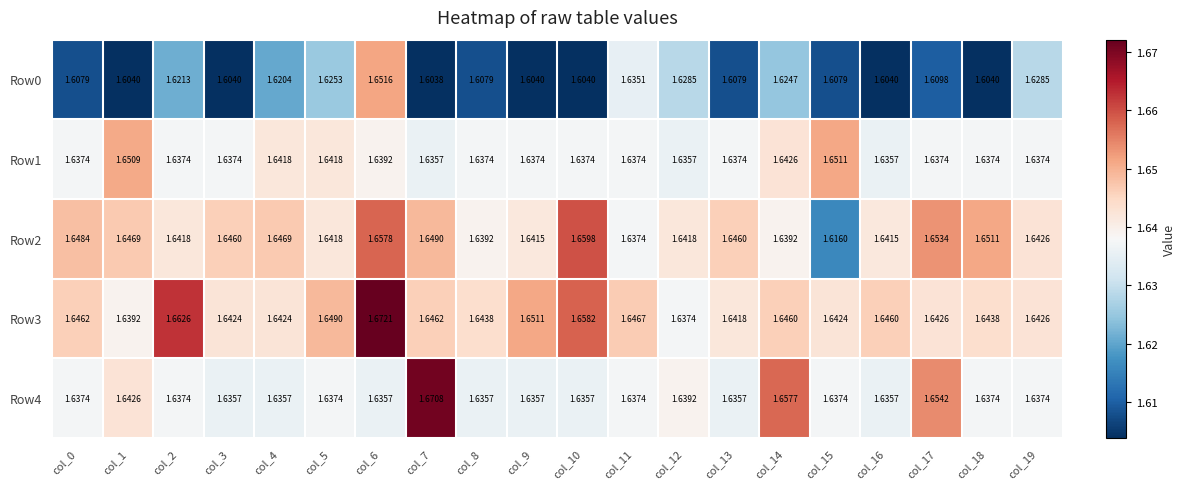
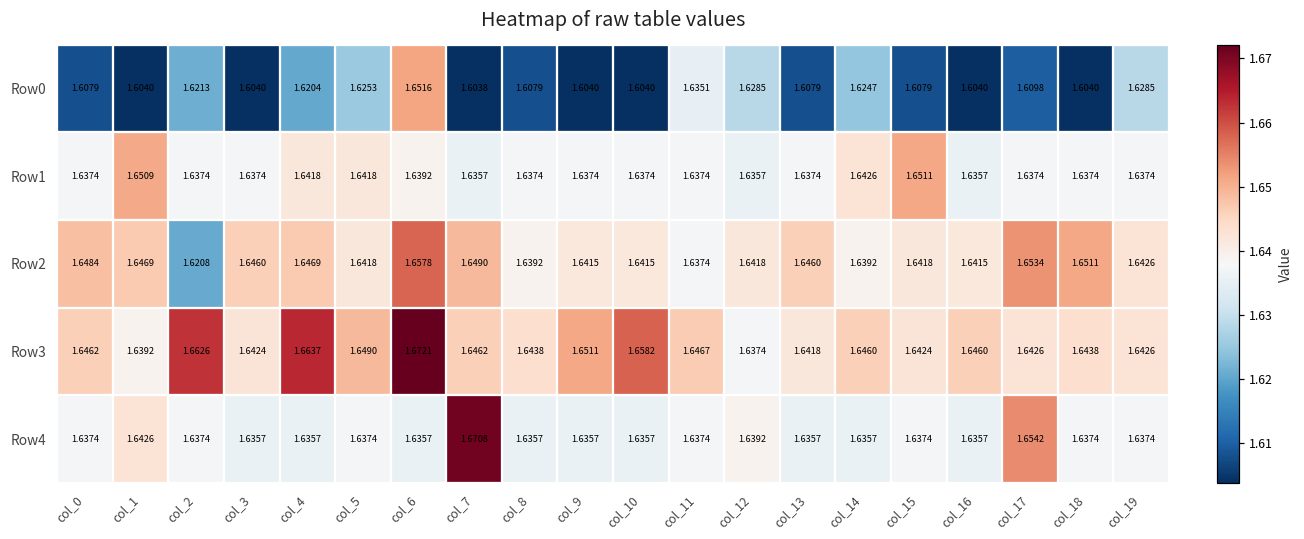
  {
    "Row0": {
      "col_0": 1.6079,
      "col_1": 1.6040,
      "col_2": 1.6213,
      "col_3": 1.6040,
      "col_4": 1.6204,
      "col_5": 1.6253,
      "col_6": 1.6516,
      "col_7": 1.6038,
      "col_8": 1.6079,
      "col_9": 1.6040,
      "col_10": 1.6040,
      "col_11": 1.6351,
      "col_12": 1.6285,
      "col_13": 1.6079,
      "col_14": 1.6247,
      "col_15": 1.6079,
      "col_16": 1.6040,
      "col_17": 1.6098,
      "col_18": 1.6040,
      "col_19": 1.6285
    },
    "Row1": {
      "col_0": 1.6374,
      "col_1": 1.6509,
      "col_2": 1.6374,
      "col_3": 1.6374,
      "col_4": 1.6418,
      "col_5": 1.6418,
      "col_6": 1.6392,
      "col_7": 1.6357,
      "col_8": 1.6374,
      "col_9": 1.6374,
      "col_10": 1.6374,
      "col_11": 1.6374,
      "col_12": 1.6357,
      "col_13": 1.6374,
      "col_14": 1.6426,
      "col_15": 1.6511,
      "col_16": 1.6357,
      "col_17": 1.6374,
      "col_18": 1.6374,
      "col_19": 1.6374
    },
    "Row2": {
      "col_0": 1.6484,
      "col_1": 1.6469,
-     "col_2": 1.6418,
+     "col_2": 1.6208,
      "col_3": 1.6460,
      "col_4": 1.6469,
      "col_5": 1.6418,
      "col_6": 1.6578,
      "col_7": 1.6490,
      "col_8": 1.6392,
      "col_9": 1.6415,
-     "col_10": 1.6598,
+     "col_10": 1.6415,
      "col_11": 1.6374,
      "col_12": 1.6418,
      "col_13": 1.6460,
      "col_14": 1.6392,
-     "col_15": 1.6160,
+     "col_15": 1.6418,
      "col_16": 1.6415,
      "col_17": 1.6534,
      "col_18": 1.6511,
      "col_19": 1.6426
    },
    "Row3": {
      "col_0": 1.6462,
      "col_1": 1.6392,
      "col_2": 1.6626,
      "col_3": 1.6424,
-     "col_4": 1.6424,
+     "col_4": 1.6637,
      "col_5": 1.6490,
      "col_6": 1.6721,
      "col_7": 1.6462,
      "col_8": 1.6438,
      "col_9": 1.6511,
      "col_10": 1.6582,
      "col_11": 1.6467,
      "col_12": 1.6374,
      "col_13": 1.6418,
      "col_14": 1.6460,
      "col_15": 1.6424,
      "col_16": 1.6460,
      "col_17": 1.6426,
      "col_18": 1.6438,
      "col_19": 1.6426
    },
    "Row4": {
      "col_0": 1.6374,
      "col_1": 1.6426,
      "col_2": 1.6374,
      "col_3": 1.6357,
      "col_4": 1.6357,
      "col_5": 1.6374,
      "col_6": 1.6357,
      "col_7": 1.6708,
      "col_8": 1.6357,
      "col_9": 1.6357,
      "col_10": 1.6357,
      "col_11": 1.6374,
      "col_12": 1.6392,
      "col_13": 1.6357,
-     "col_14": 1.6577,
+     "col_14": 1.6357,
      "col_15": 1.6374,
      "col_16": 1.6357,
      "col_17": 1.6542,
      "col_18": 1.6374,
      "col_19": 1.6374
    }
  }
